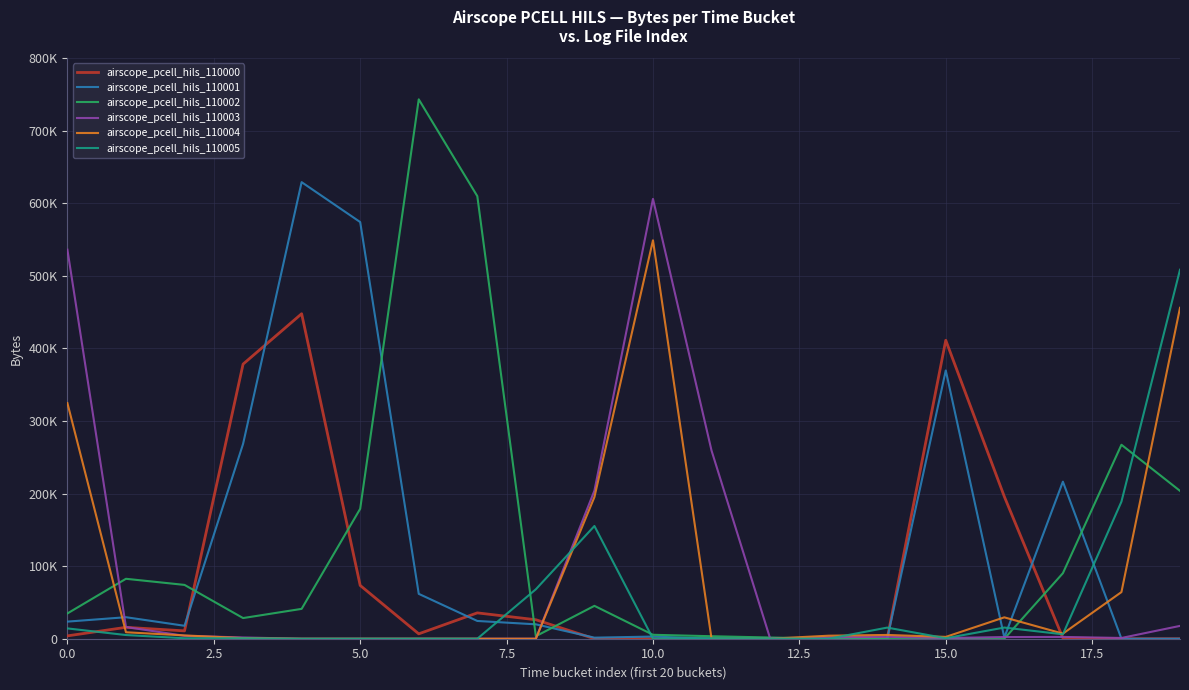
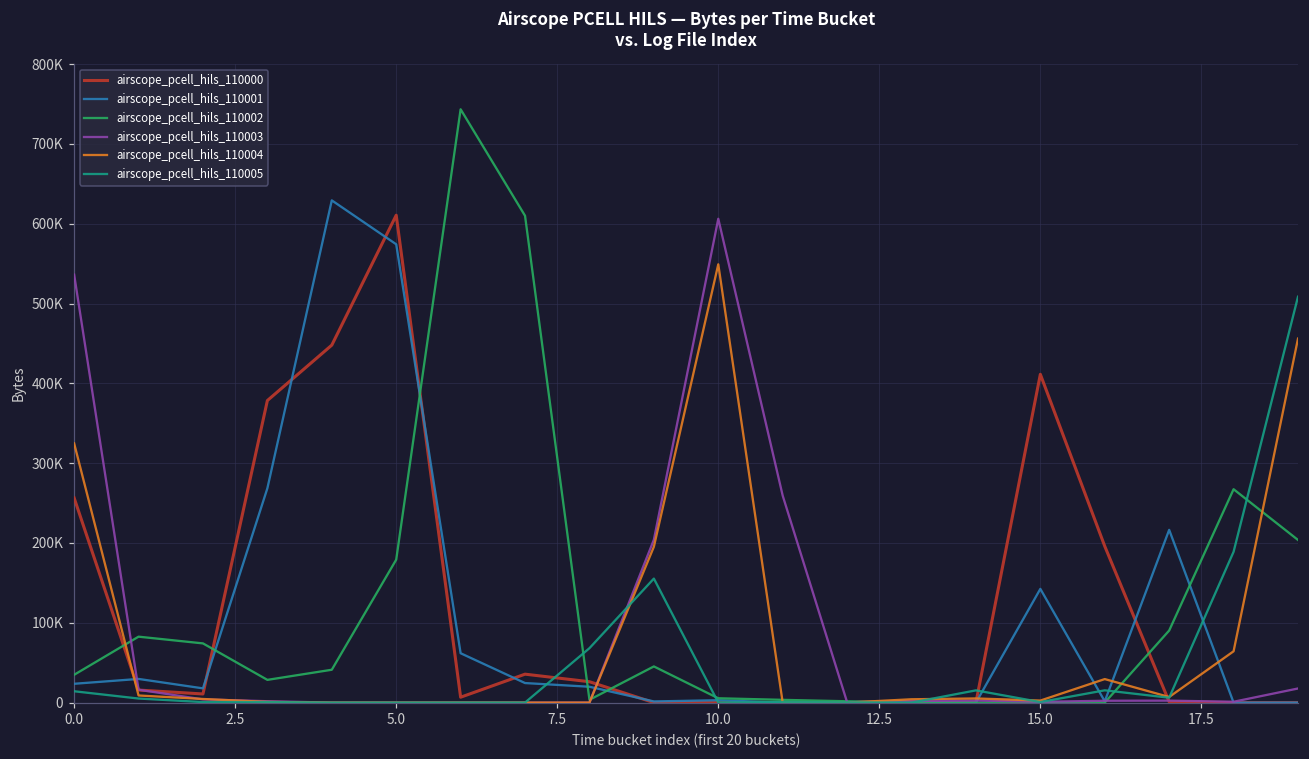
  {
    "airscope_pcell_hils_110000": {
-     "0.0": 0,
-     "5.0": 70000,
+     "0.0": 260000,
+     "5.0": 610000,
      "15.0": 410000
    },
    "airscope_pcell_hils_110001": {
      "0.0": 20000,
      "5.0": 570000,
-     "15.0": 370000
+     "15.0": 140000
    },
    "airscope_pcell_hils_110003": {
      "0.0": 540000,
      "10.0": 610000
    },
    "airscope_pcell_hils_110004": {
      "0.0": 320000,
      "10.0": 550000
    }
  }
